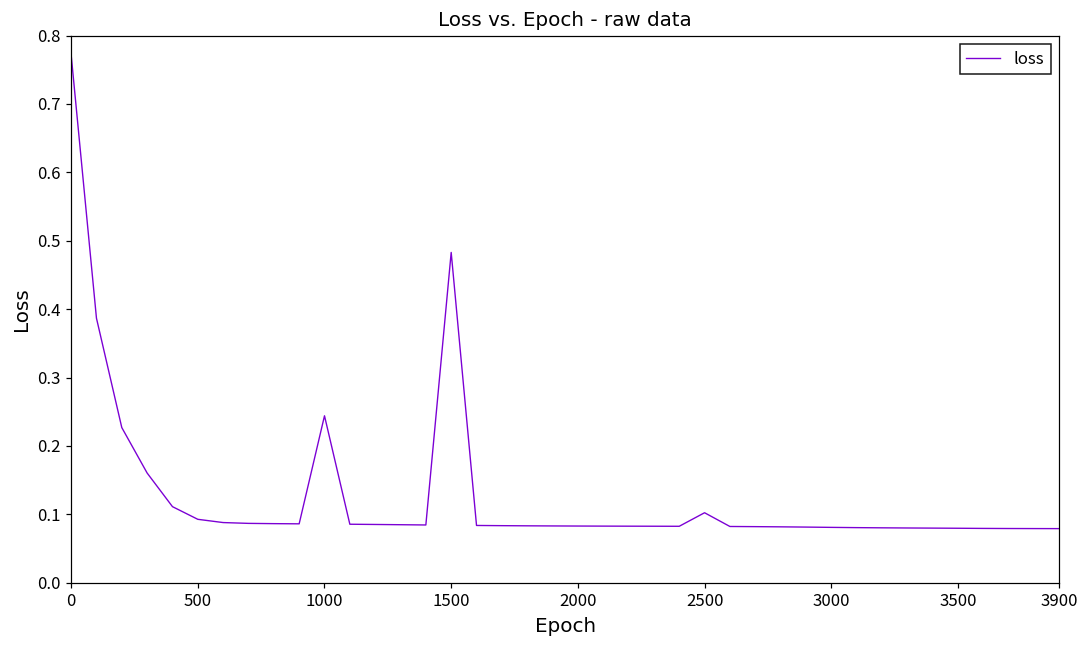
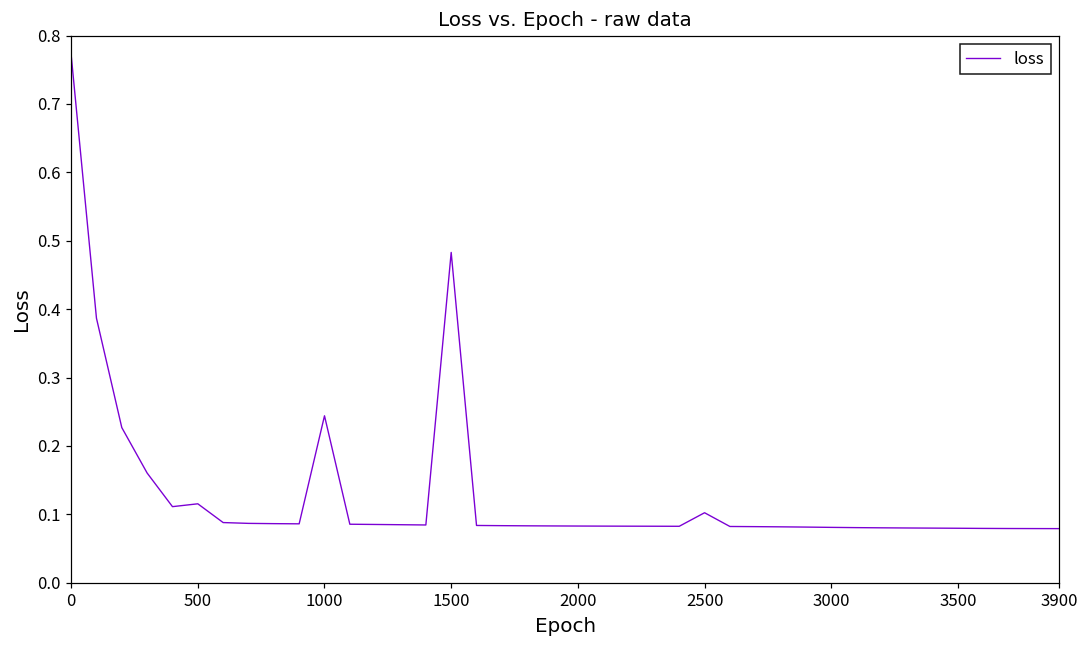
  {
    "0": 0.77,
-   "500": 0.09,
+   "500": 0.12,
    "1000": 0.24,
    "1500": 0.48,
    "2000": 0.08,
    "2500": 0.10,
    "3000": 0.08,
    "3500": 0.08,
    "3900": 0.08
  }
